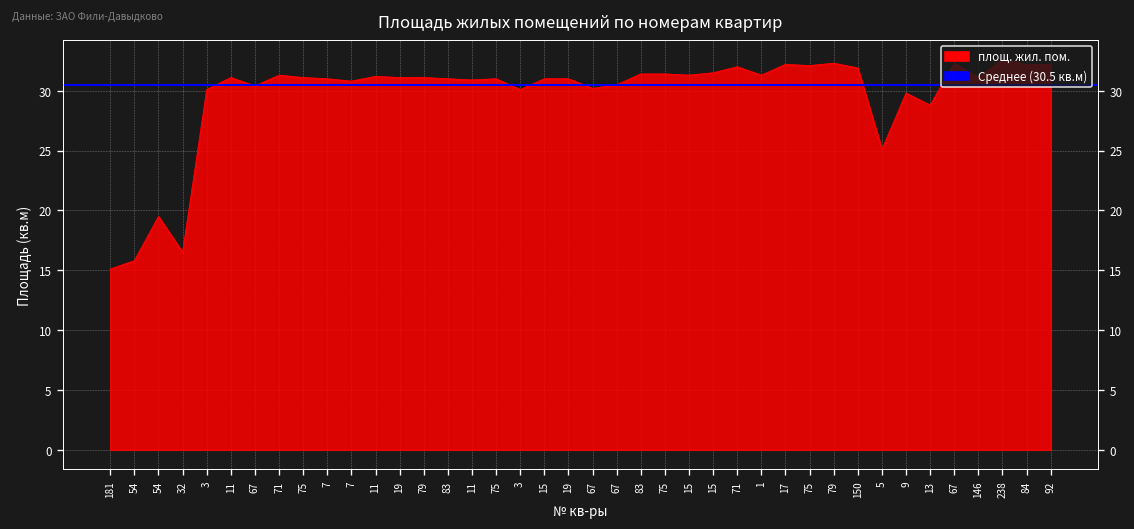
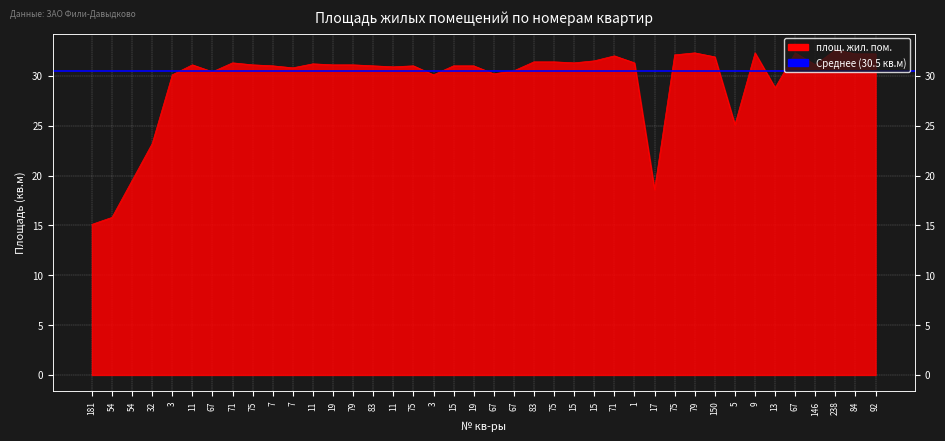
  {
    "181": 15,
-   "32": 17,
+   "32": 23,
    "1": 31,
-   "17": 32,
+   "17": 19,
    "150": 32,
    "5": 25,
-   "9": 30,
+   "9": 32,
    "13": 29
  }
